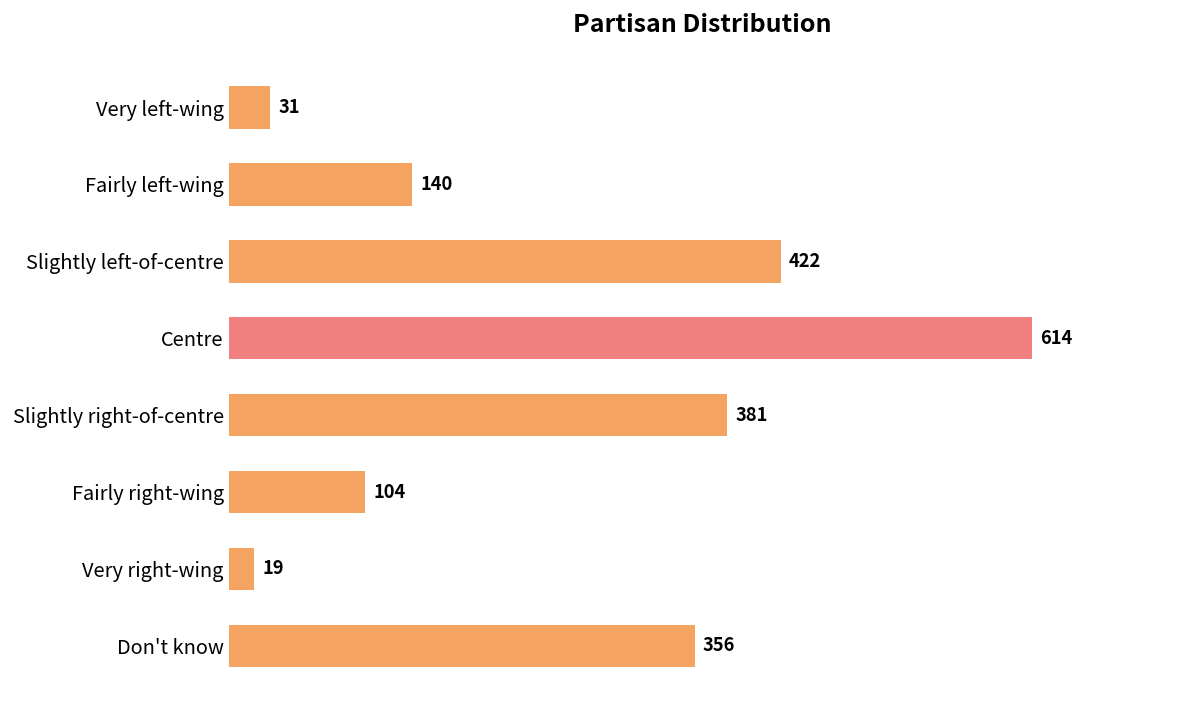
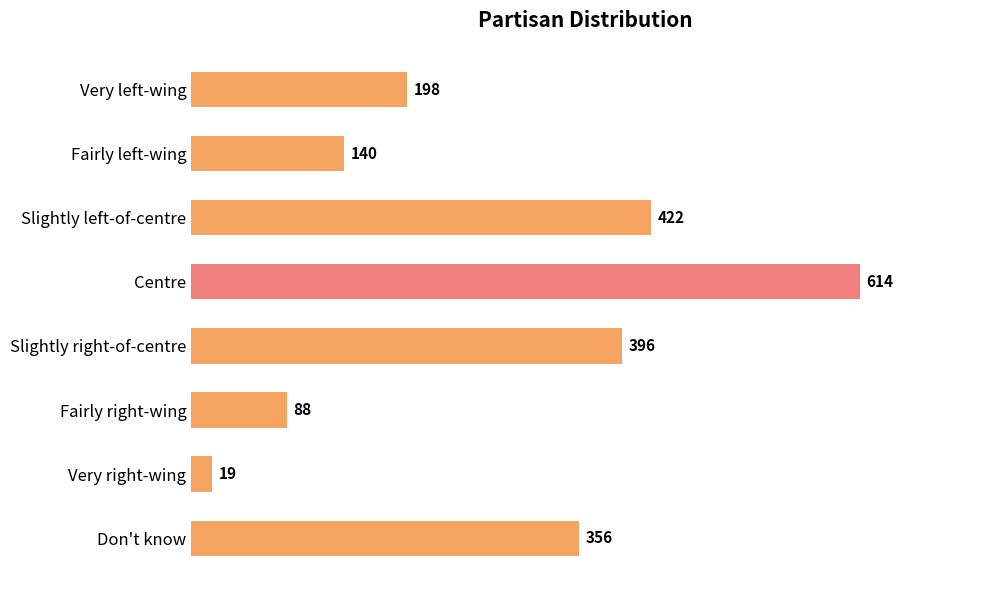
  {
-   "Very left-wing": 31,
+   "Very left-wing": 198,
    "Fairly left-wing": 140,
    "Slightly left-of-centre": 422,
    "Centre": 614,
-   "Slightly right-of-centre": 381,
-   "Fairly right-wing": 104,
+   "Slightly right-of-centre": 396,
+   "Fairly right-wing": 88,
    "Very right-wing": 19,
    "Don't know": 356
  }
